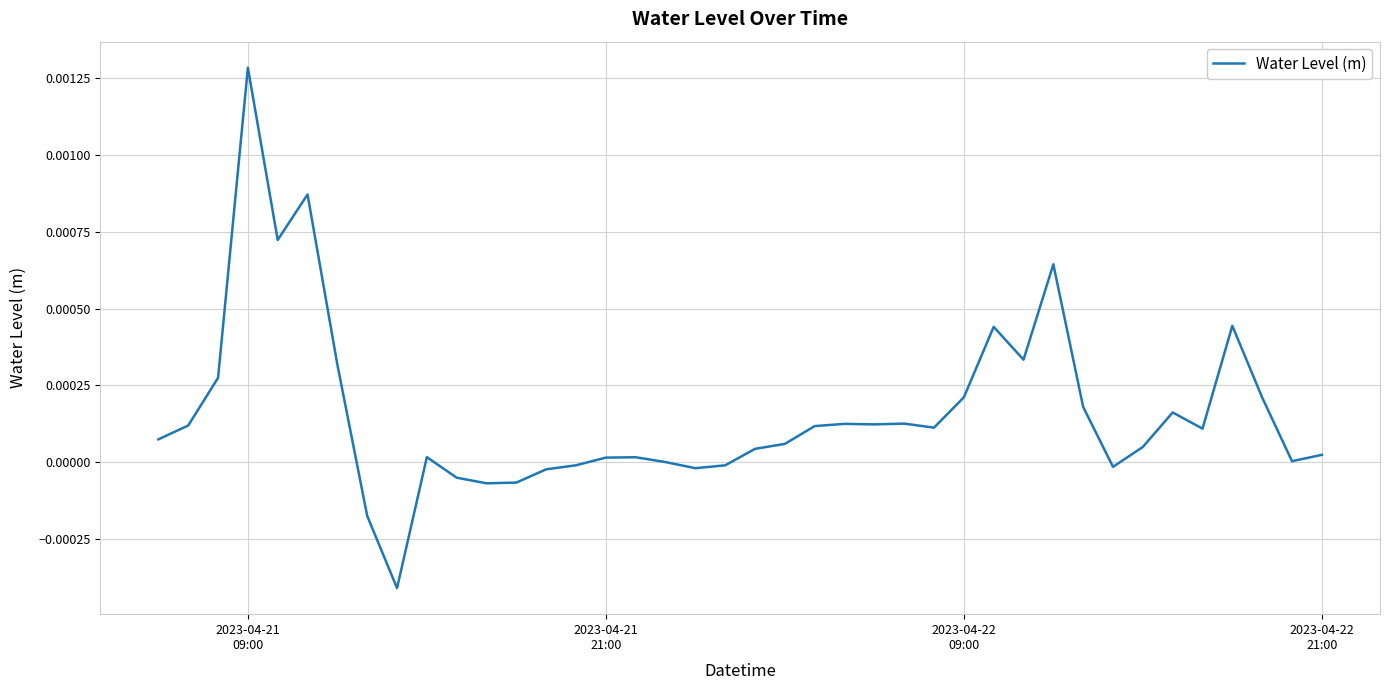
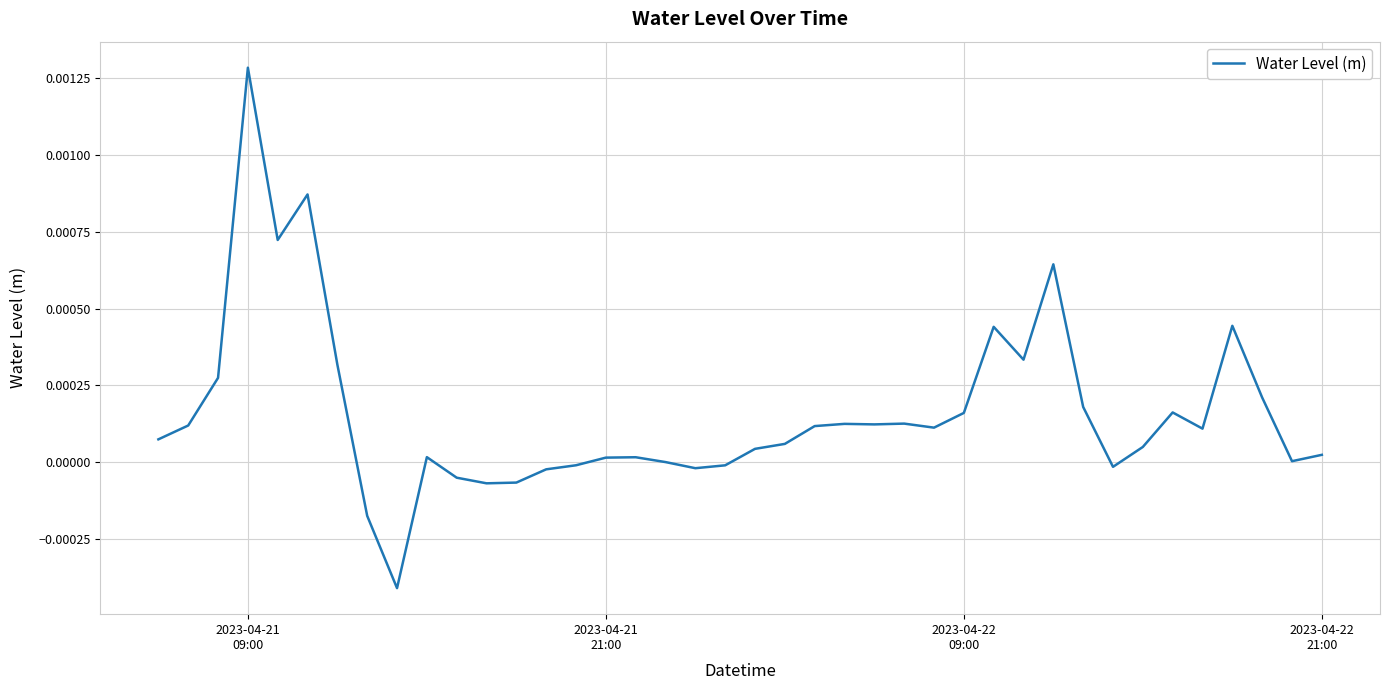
  {
    "2023-04-21 09:00": 0.00128,
    "2023-04-21 21:00": 0.00001,
-   "2023-04-22 09:00": 0.00021,
+   "2023-04-22 09:00": 0.00016,
    "2023-04-22 21:00": 0.00002
  }
